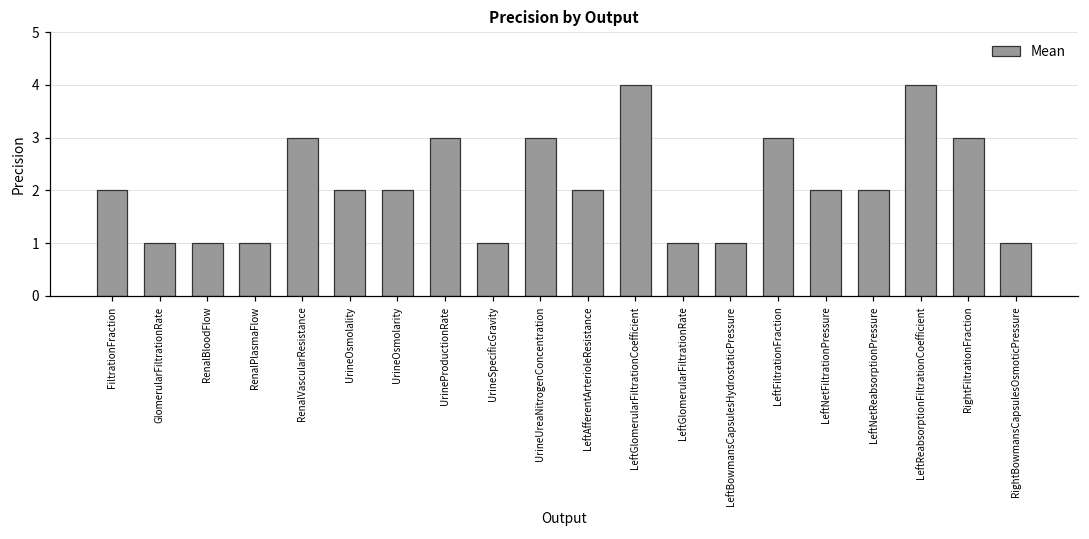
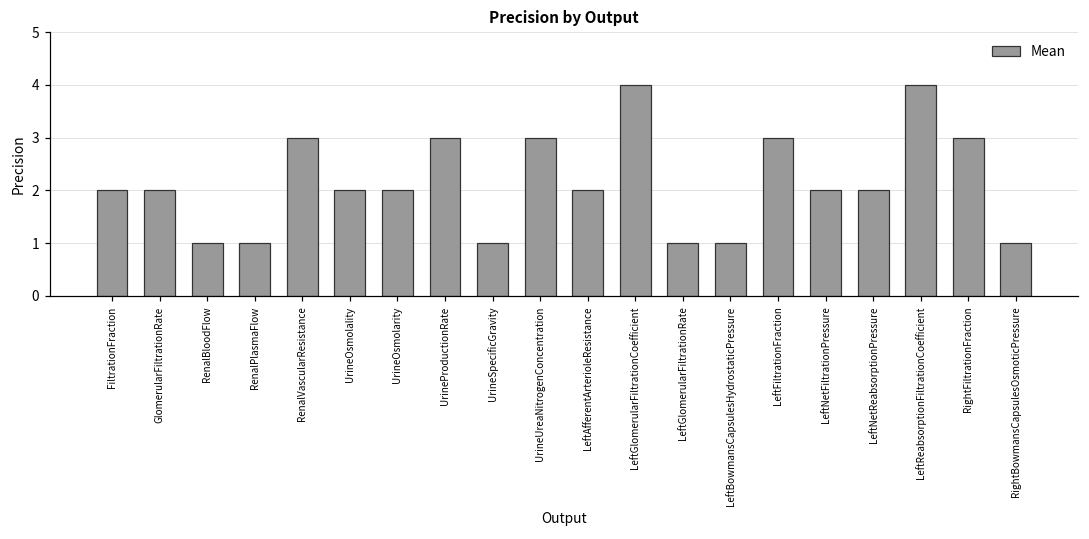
  {
    "FiltrationFraction": 2,
-   "GlomerularFiltrationRate": 1,
+   "GlomerularFiltrationRate": 2,
    "RenalBloodFlow": 1,
    "RenalPlasmaFlow": 1,
    "RenalVascularResistance": 3,
    "UrineOsmolality": 2,
    "UrineOsmolarity": 2,
    "UrineProductionRate": 3,
    "UrineSpecificGravity": 1,
    "UrineUreaNitrogenConcentration": 3,
    "LeftAfferentArterioleResistance": 2,
    "LeftGlomerularFiltrationCoefficient": 4,
    "LeftGlomerularFiltrationRate": 1,
    "LeftBowmansCapsulesHydrostaticPressure": 1,
    "LeftFiltrationFraction": 3,
    "LeftNetFiltrationPressure": 2,
    "LeftNetReabsorptionPressure": 2,
    "LeftReabsorptionFiltrationCoefficient": 4,
    "RightFiltrationFraction": 3,
    "RightBowmansCapsulesOsmoticPressure": 1
  }
